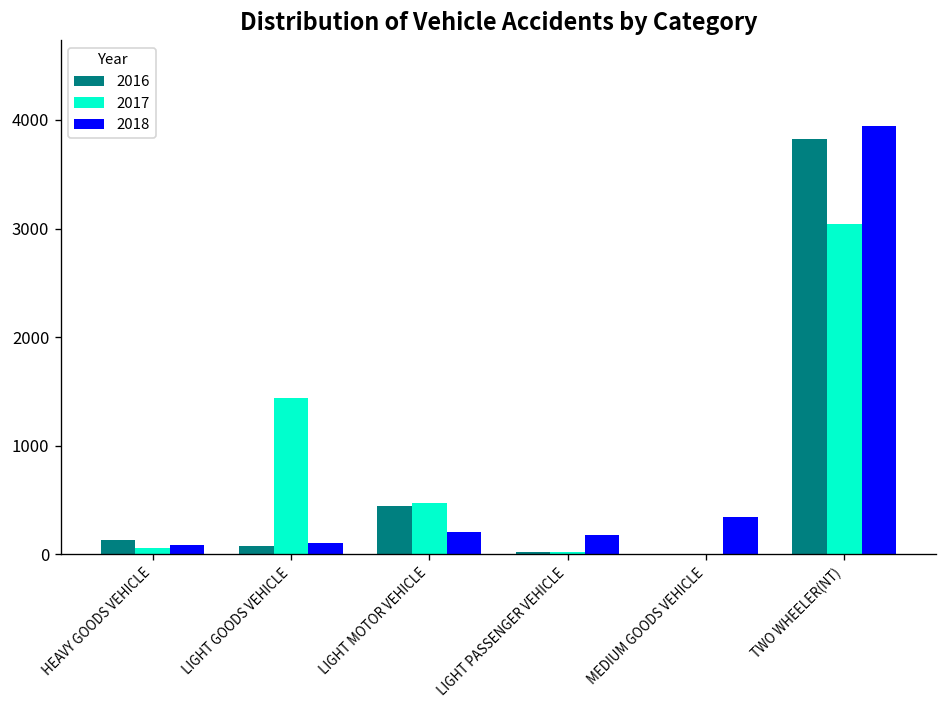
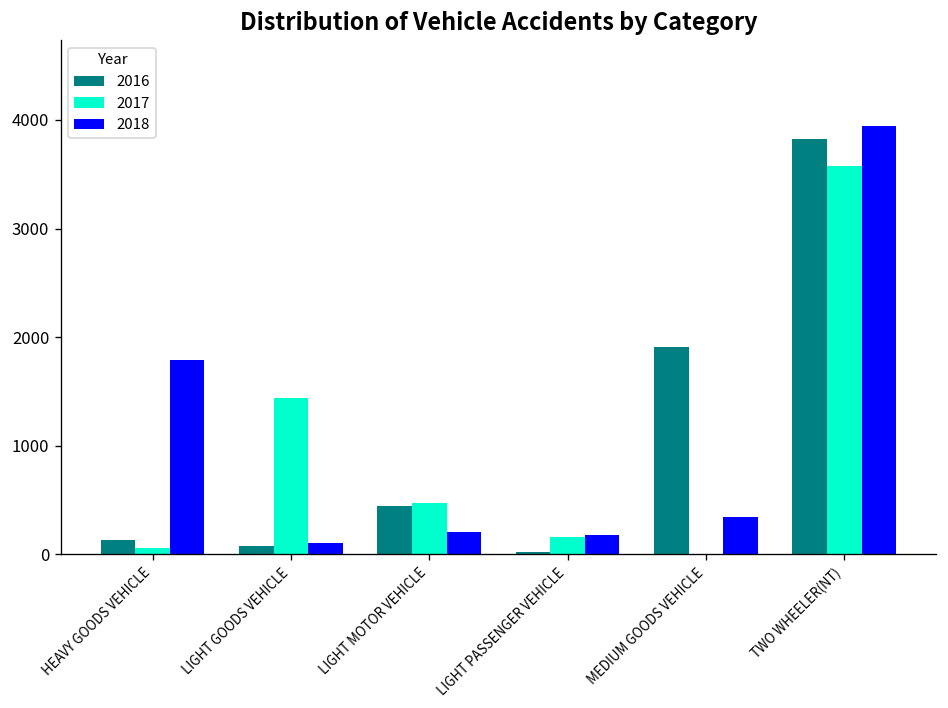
  {
    "2016": {
      "HEAVY GOODS VEHICLE": 100,
      "LIGHT GOODS VEHICLE": 100,
      "LIGHT MOTOR VEHICLE": 400,
-     "MEDIUM GOODS VEHICLE": 0,
+     "MEDIUM GOODS VEHICLE": 1900,
      "TWO WHEELER(NT)": 3800
    },
    "2017": {
      "HEAVY GOODS VEHICLE": 100,
      "LIGHT GOODS VEHICLE": 1400,
      "LIGHT MOTOR VEHICLE": 500,
-     "LIGHT PASSENGER VEHICLE": 0,
-     "TWO WHEELER(NT)": 3000
+     "LIGHT PASSENGER VEHICLE": 200,
+     "TWO WHEELER(NT)": 3600
    },
    "2018": {
-     "HEAVY GOODS VEHICLE": 100,
+     "HEAVY GOODS VEHICLE": 1800,
      "LIGHT GOODS VEHICLE": 100,
      "LIGHT MOTOR VEHICLE": 200,
      "LIGHT PASSENGER VEHICLE": 200,
      "MEDIUM GOODS VEHICLE": 300,
      "TWO WHEELER(NT)": 3900
    }
  }
